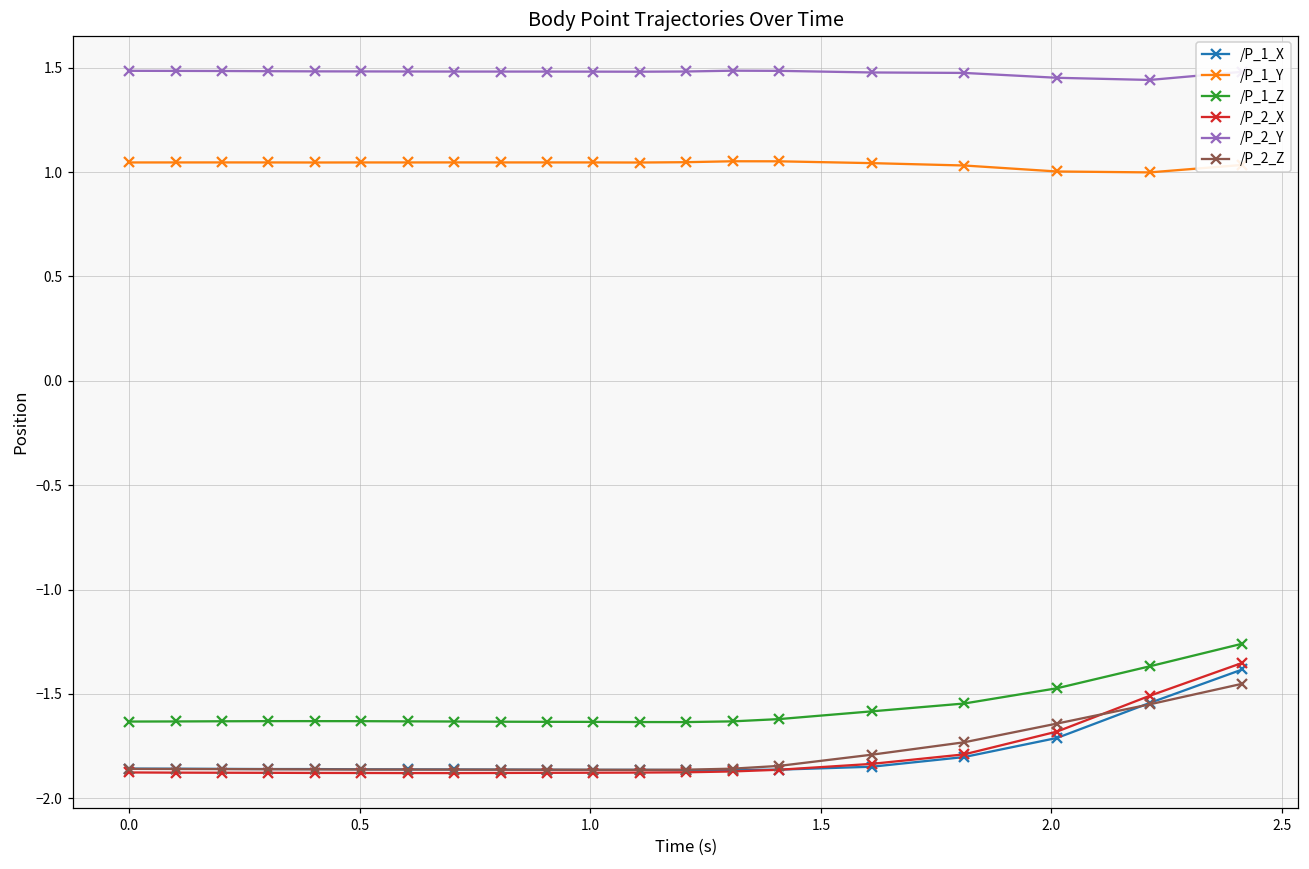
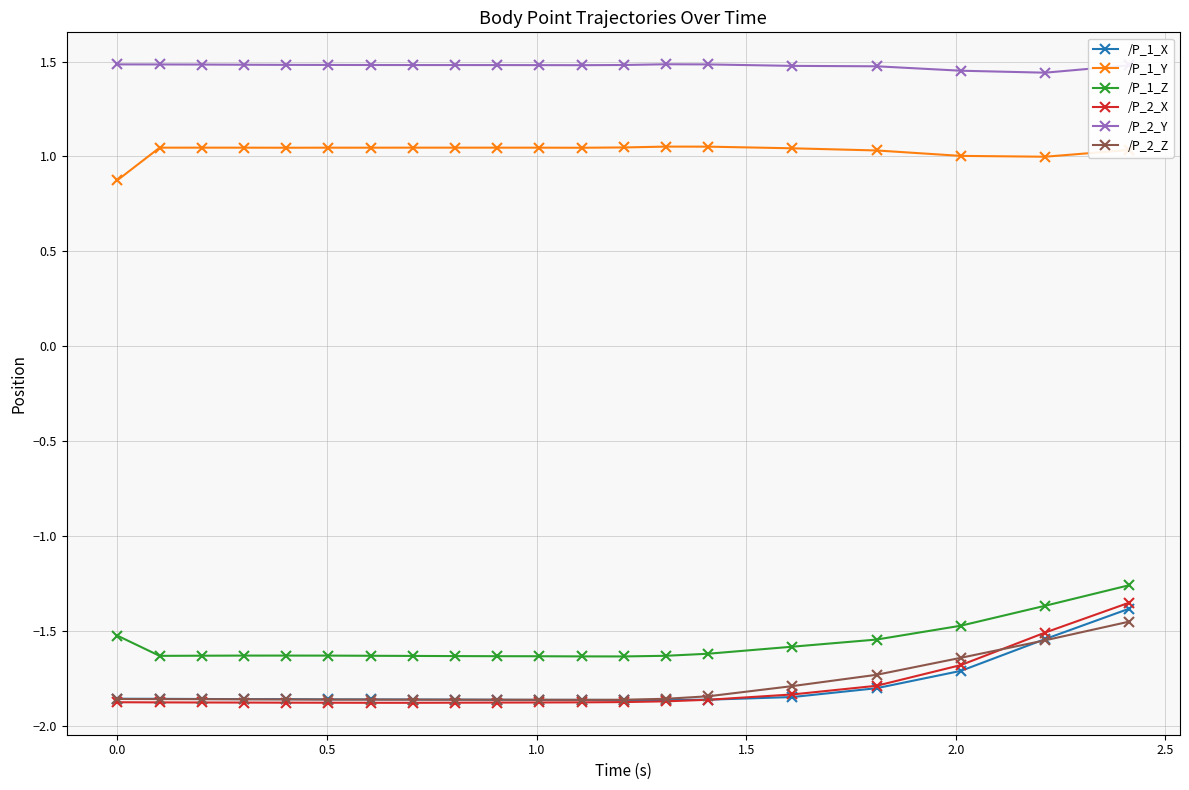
  {
    "/P_1_Y": {
-     "0.0": 1.05
+     "0.0": 0.87
    },
    "/P_1_Z": {
-     "0.0": -1.63
+     "0.0": -1.53
    },
    "/P_2_X": {
      "0.0": -1.88
    },
    "/P_2_Y": {
      "0.0": 1.48
    }
  }
